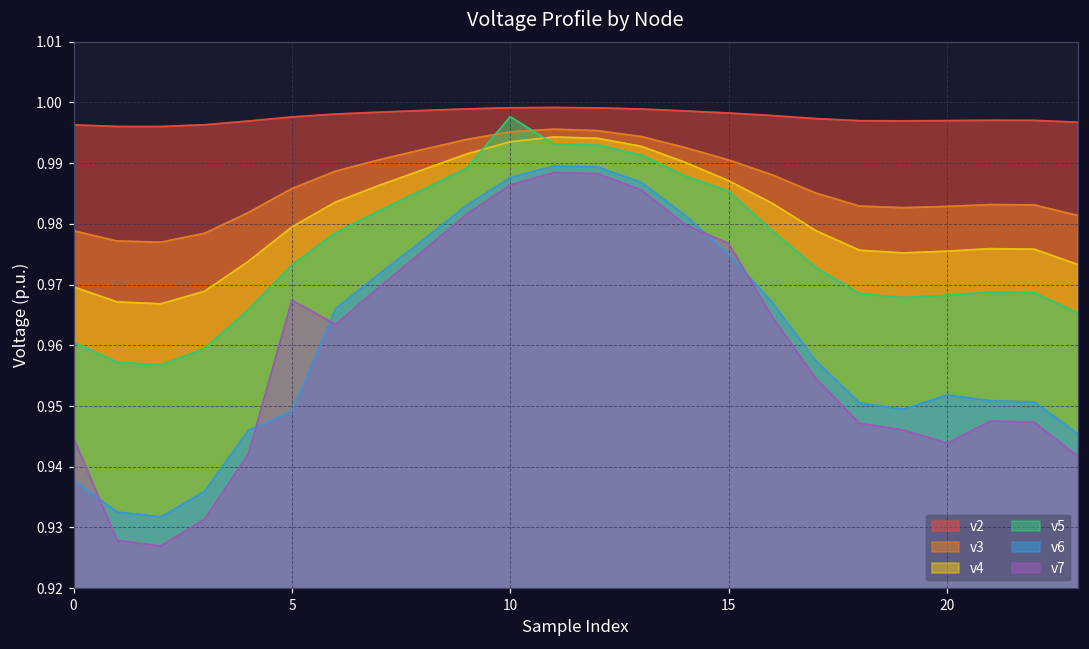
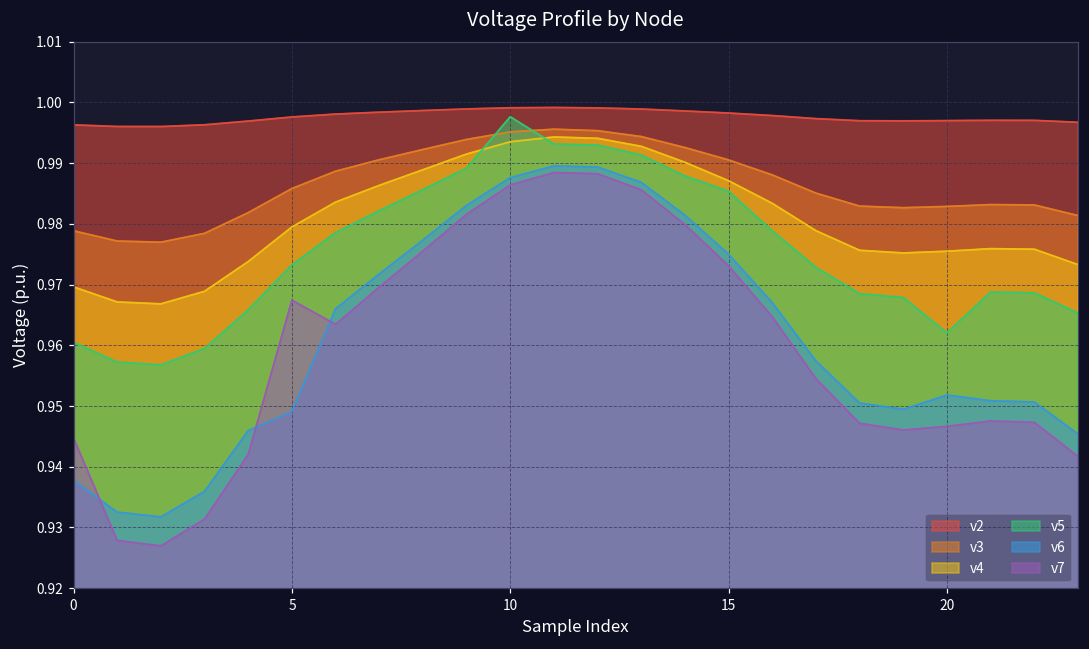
  {
    "v4": {
      "0": 0.970,
      "5": 0.979,
      "10": 0.994,
      "15": 0.987,
      "20": 0.975
    },
    "v5": {
      "0": 0.960,
      "5": 0.973,
      "10": 0.998,
      "15": 0.985,
-     "20": 0.968
+     "20": 0.962
    },
    "v6": {
      "0": 0.938,
      "5": 0.949,
      "10": 0.988,
      "15": 0.975,
      "20": 0.952
    },
    "v7": {
      "0": 0.945,
      "5": 0.967,
      "10": 0.986,
-     "15": 0.977,
-     "20": 0.944
+     "15": 0.973,
+     "20": 0.947
    }
  }
